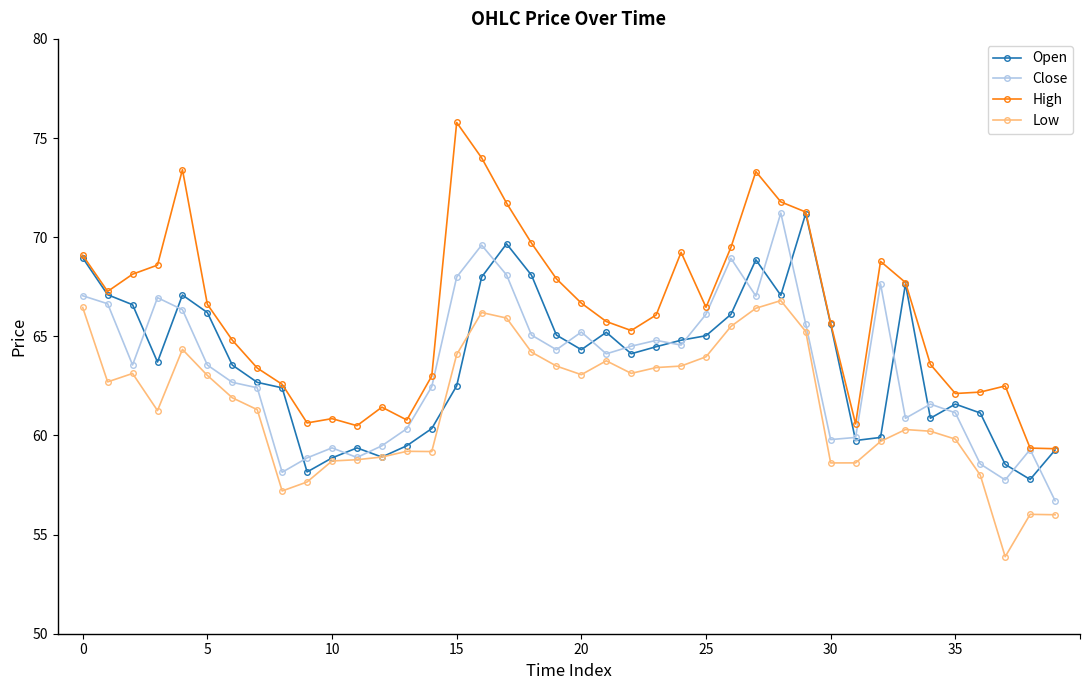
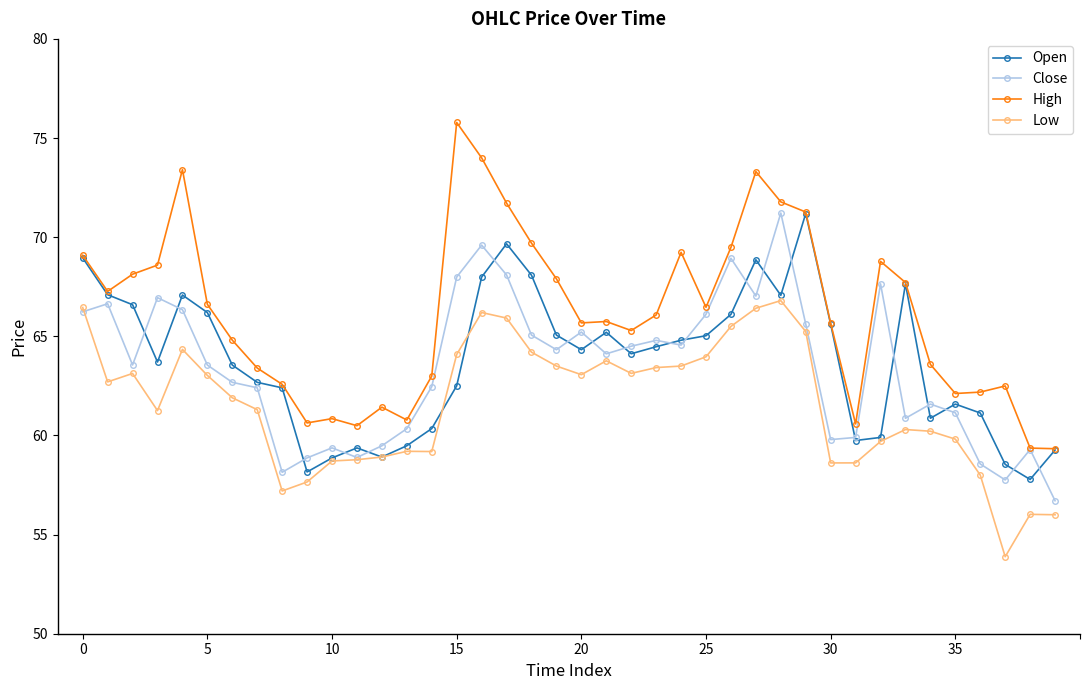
  {
    "Open": {
      "0": 69.0,
      "5": 66.2,
      "10": 58.9,
      "15": 62.5,
      "20": 64.3,
      "25": 65.0,
      "35": 61.6
    },
    "Close": {
-     "0": 67.0,
+     "0": 66.2,
      "5": 63.6,
      "10": 59.4,
      "15": 68.0,
      "20": 65.2,
      "25": 66.1,
      "30": 59.8,
      "35": 61.1
    },
    "High": {
      "0": 69.1,
      "5": 66.6,
      "10": 60.8,
      "15": 75.8,
-     "20": 66.7,
+     "20": 65.7,
      "25": 66.5,
      "35": 62.1
    },
    "Low": {
      "0": 66.5,
      "5": 63.0,
      "10": 58.7,
      "15": 64.1,
      "20": 63.1,
      "25": 64.0,
      "30": 58.6,
      "35": 59.8
    }
  }
